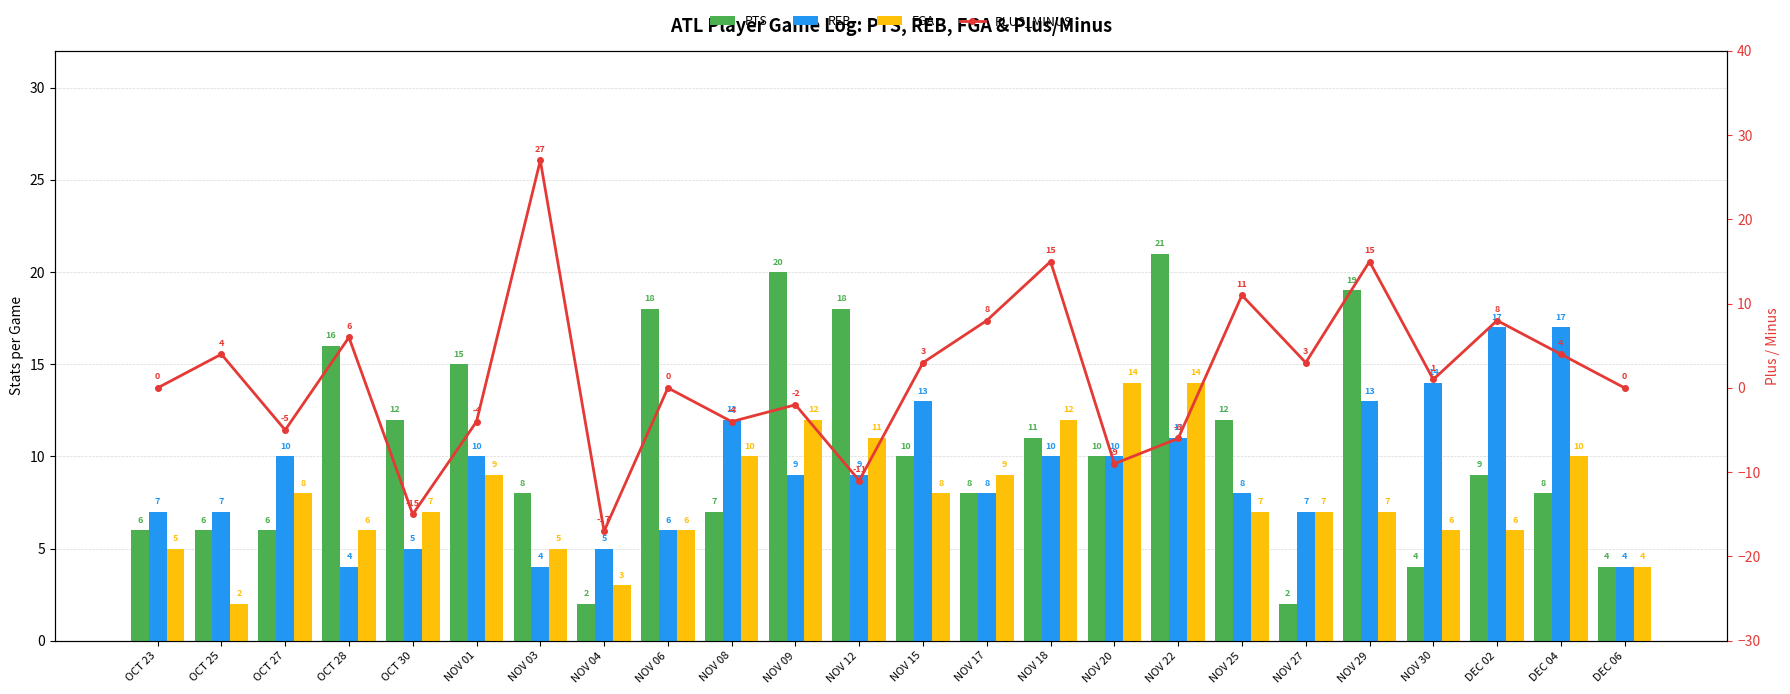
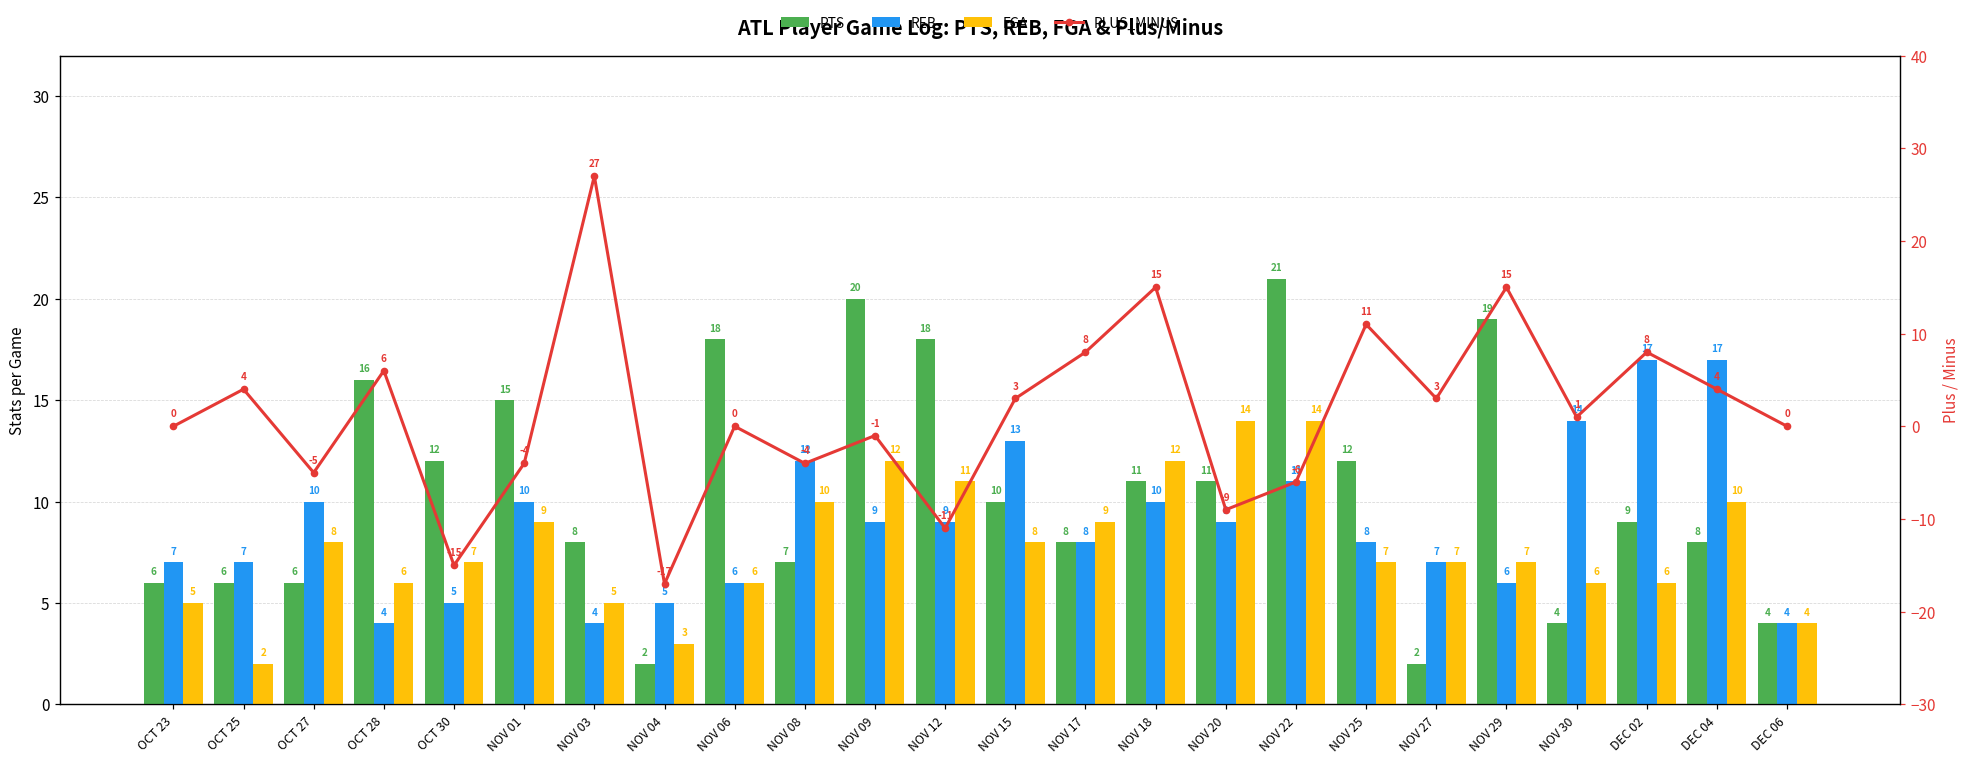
  {
    "PTS": {
      "OCT 23": 6,
      "OCT 25": 6,
      "OCT 27": 6,
      "OCT 28": 16,
      "OCT 30": 12,
      "NOV 01": 15,
      "NOV 03": 8,
      "NOV 04": 2,
      "NOV 06": 18,
      "NOV 08": 7,
      "NOV 09": 20,
      "NOV 12": 18,
      "NOV 15": 10,
      "NOV 17": 8,
      "NOV 18": 11,
-     "NOV 20": 10,
+     "NOV 20": 11,
      "NOV 22": 21,
      "NOV 25": 12,
      "NOV 27": 2,
      "NOV 29": 19,
      "NOV 30": 4,
      "DEC 02": 9,
      "DEC 04": 8,
      "DEC 06": 4
    },
    "REB": {
      "OCT 23": 7,
      "OCT 25": 7,
      "OCT 27": 10,
      "OCT 28": 4,
      "OCT 30": 5,
      "NOV 01": 10,
      "NOV 03": 4,
      "NOV 04": 5,
      "NOV 06": 6,
      "NOV 09": 9,
      "NOV 15": 13,
      "NOV 17": 8,
      "NOV 18": 10,
-     "NOV 20": 10,
+     "NOV 20": 9,
      "NOV 25": 8,
      "NOV 27": 7,
-     "NOV 29": 13,
+     "NOV 29": 6,
      "DEC 04": 17,
      "DEC 06": 4
    },
    "FGA": {
      "OCT 23": 5,
      "OCT 25": 2,
      "OCT 27": 8,
      "OCT 28": 6,
      "OCT 30": 7,
      "NOV 01": 9,
      "NOV 03": 5,
      "NOV 04": 3,
      "NOV 06": 6,
      "NOV 08": 10,
      "NOV 09": 12,
      "NOV 12": 11,
      "NOV 15": 8,
      "NOV 17": 9,
      "NOV 18": 12,
      "NOV 20": 14,
      "NOV 22": 14,
      "NOV 25": 7,
      "NOV 27": 7,
      "NOV 29": 7,
      "NOV 30": 6,
      "DEC 02": 6,
      "DEC 04": 10,
      "DEC 06": 4
    },
    "PLUS_MINUS": {
      "OCT 23": 0,
      "OCT 25": 4,
      "OCT 27": -5,
      "OCT 28": 6,
      "OCT 30": -15,
      "NOV 01": -4,
      "NOV 03": 27,
      "NOV 04": -17,
      "NOV 06": 0,
-     "NOV 09": -2,
+     "NOV 09": -1,
      "NOV 15": 3,
      "NOV 17": 8,
      "NOV 18": 15,
      "NOV 25": 11,
      "NOV 27": 3,
      "NOV 29": 15,
      "DEC 02": 8,
      "DEC 04": 4,
      "DEC 06": 0
    }
  }
